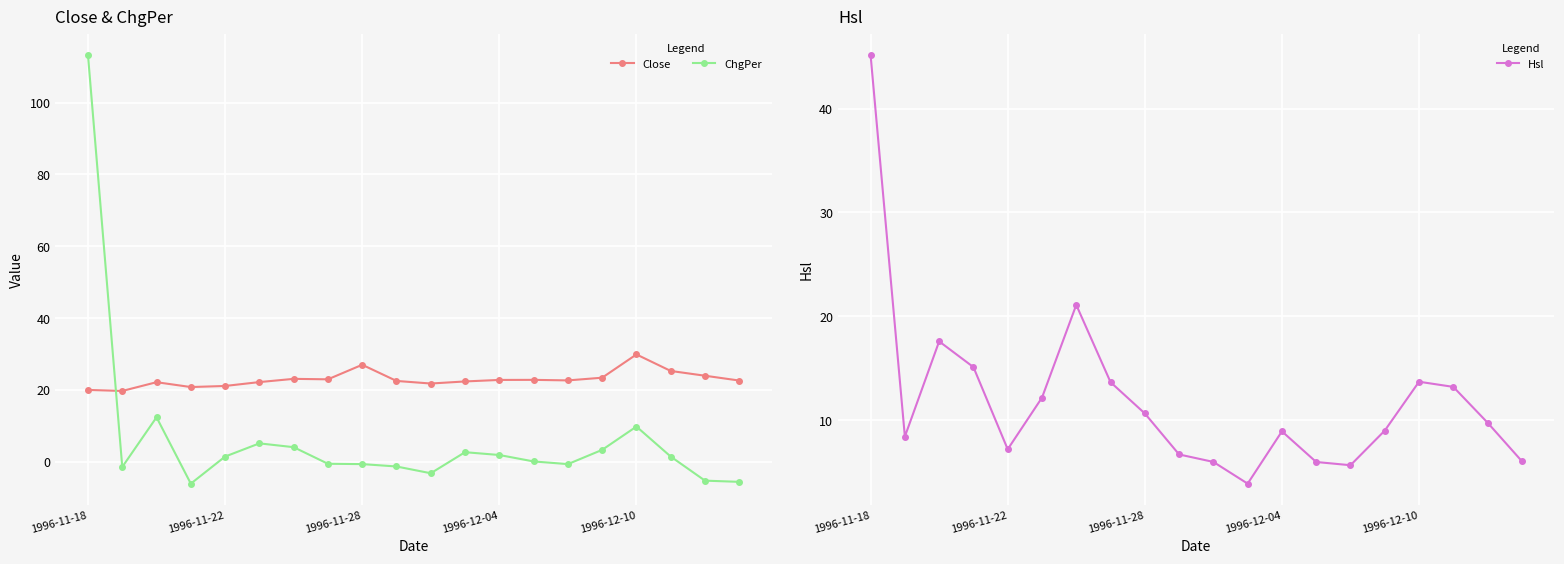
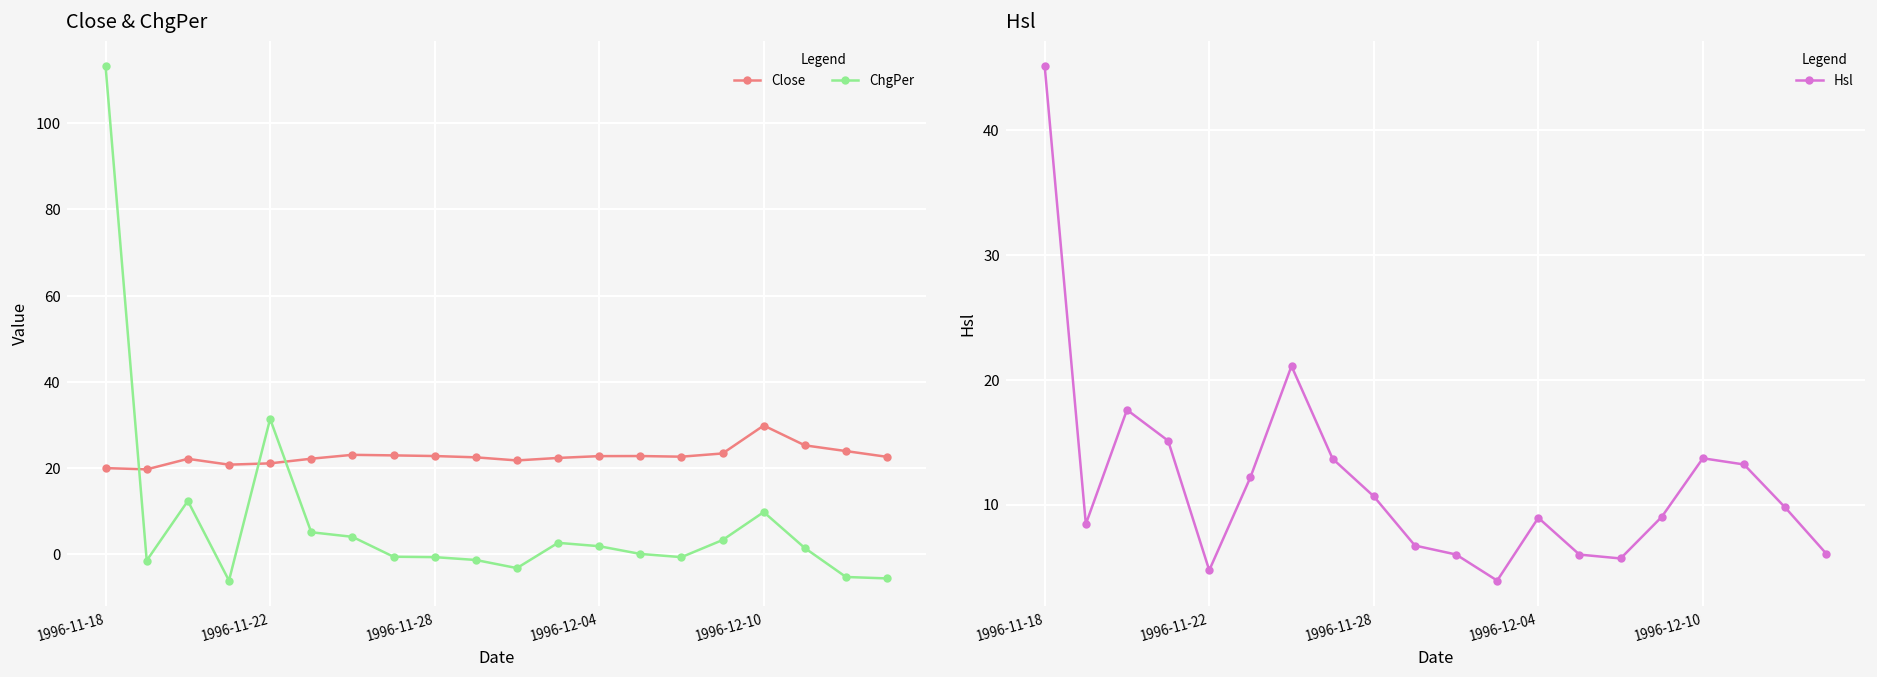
  {
    "Close & ChgPer": {
      "Close": {
        "1996-11-18": 20,
        "1996-11-22": 21,
-       "1996-11-28": 27,
+       "1996-11-28": 23,
        "1996-12-04": 23,
        "1996-12-10": 30
      },
      "ChgPer": {
        "1996-11-18": 113,
-       "1996-11-22": 1,
+       "1996-11-22": 31,
        "1996-11-28": -1,
        "1996-12-04": 2,
        "1996-12-10": 10
      }
    },
    "Hsl": {
      "1996-11-18": 45.1,
-     "1996-11-22": 7.2,
+     "1996-11-22": 4.7,
      "1996-11-28": 10.7,
      "1996-12-04": 8.9,
      "1996-12-10": 13.7
    }
  }
